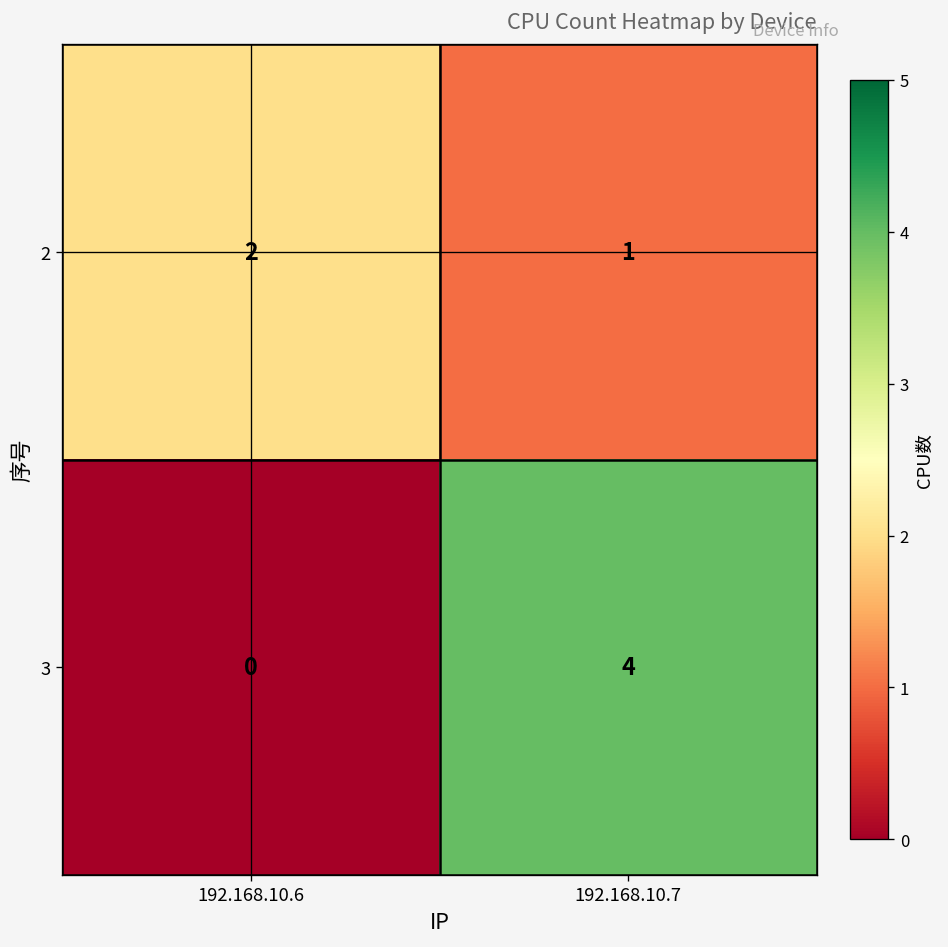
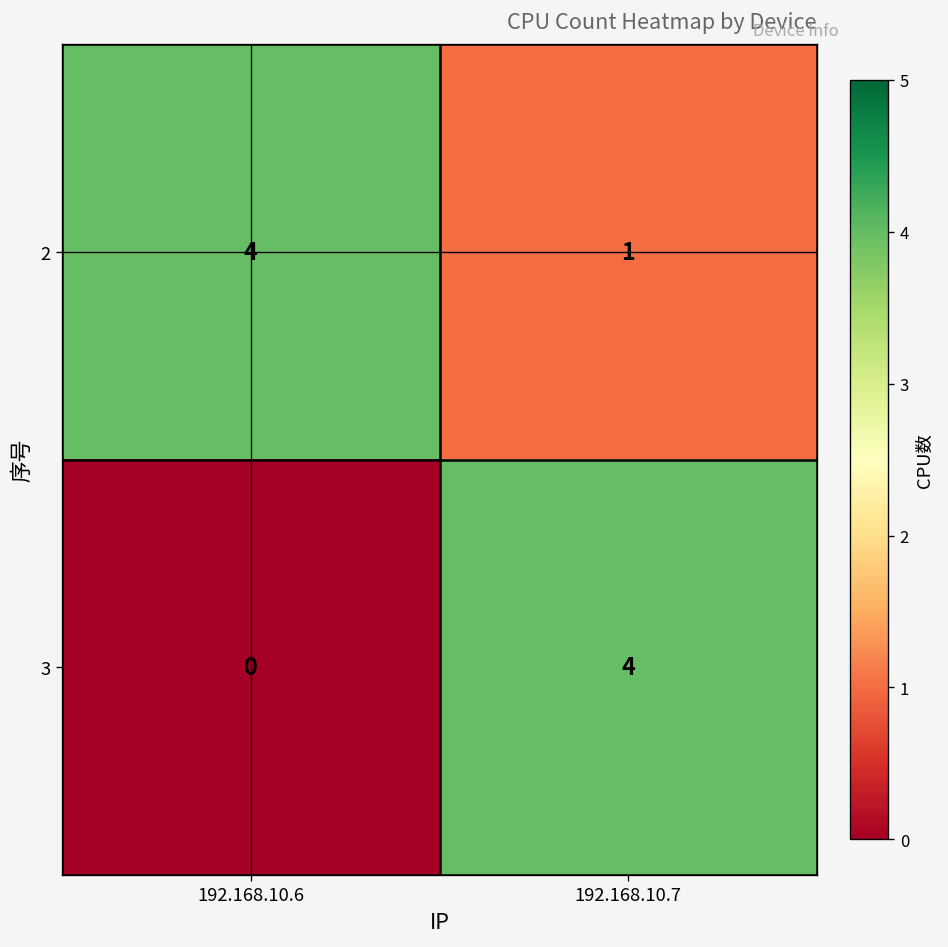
  {
    "2": {
-     "192.168.10.6": 2,
+     "192.168.10.6": 4,
      "192.168.10.7": 1
    },
    "3": {
      "192.168.10.6": 0,
      "192.168.10.7": 4
    }
  }
